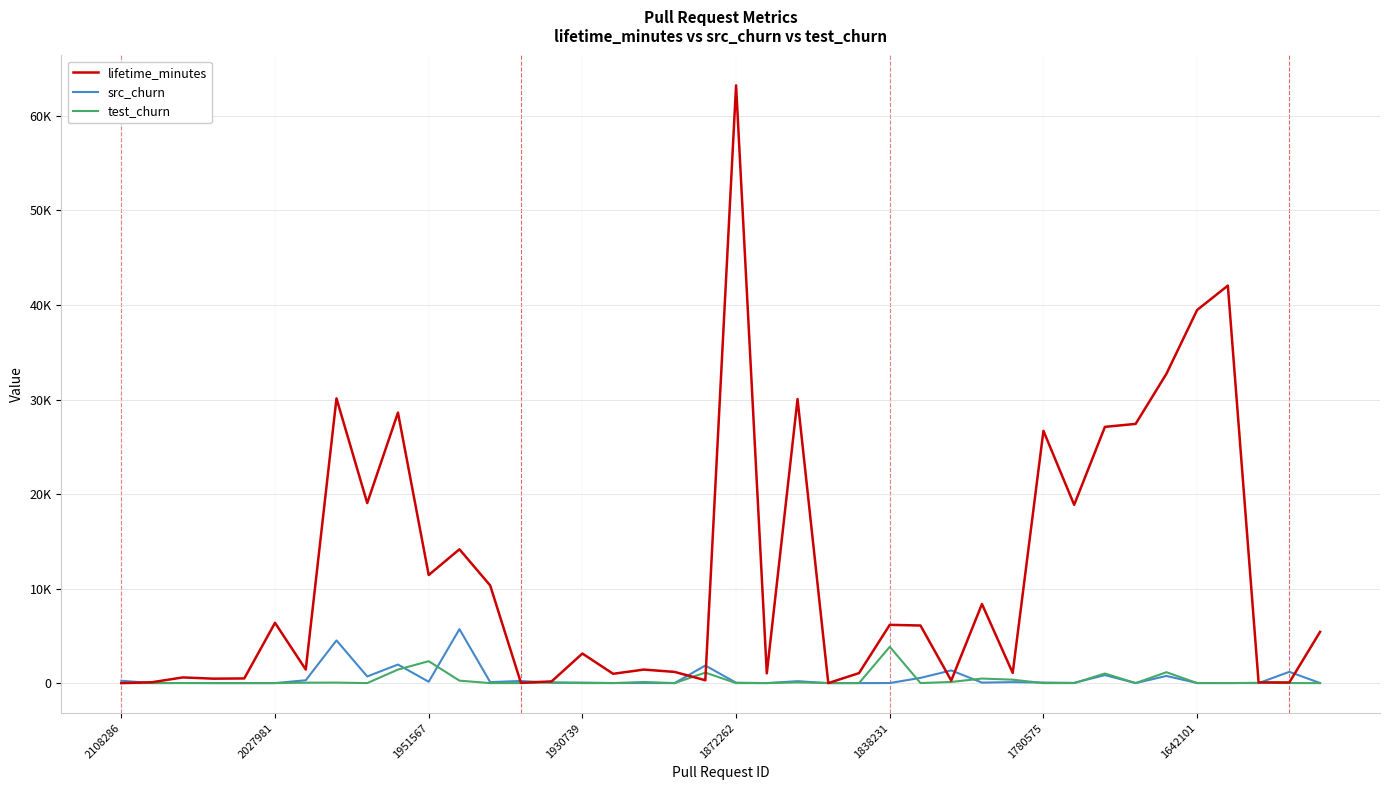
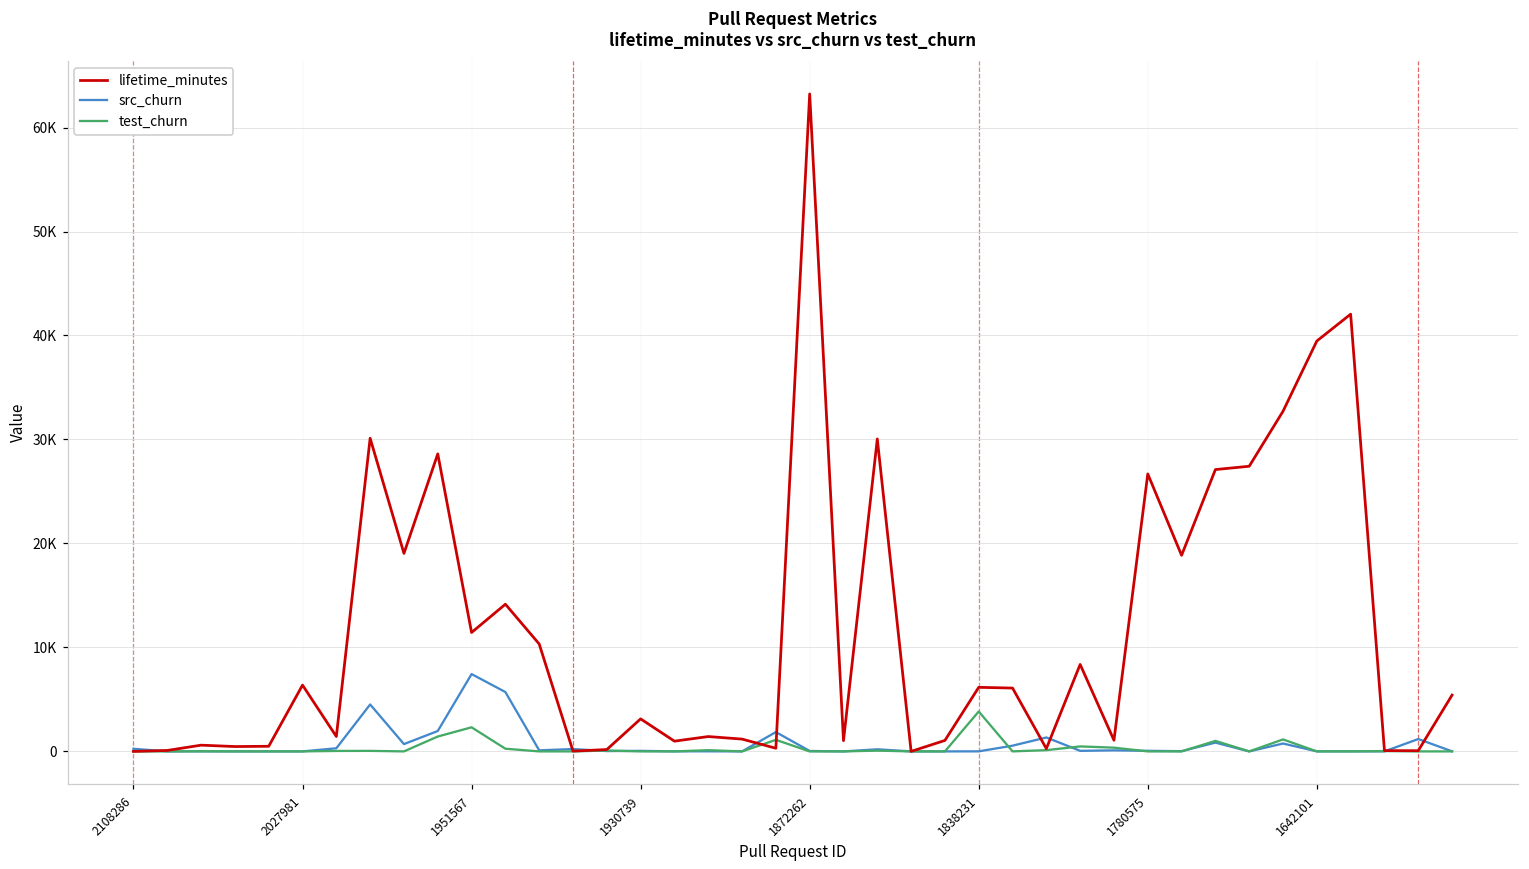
  {
    "lifetime_minutes": {
      "2027981": 6000,
      "1951567": 11000,
      "1930739": 3000,
      "1872262": 63000,
      "1838231": 6000,
      "1780575": 27000,
      "1642101": 39000
    },
    "src_churn": {
-     "1951567": 0,
+     "1951567": 7000,
      "1838231": 0
    },
    "test_churn": {
      "1951567": 2000,
      "1838231": 4000
    }
  }
